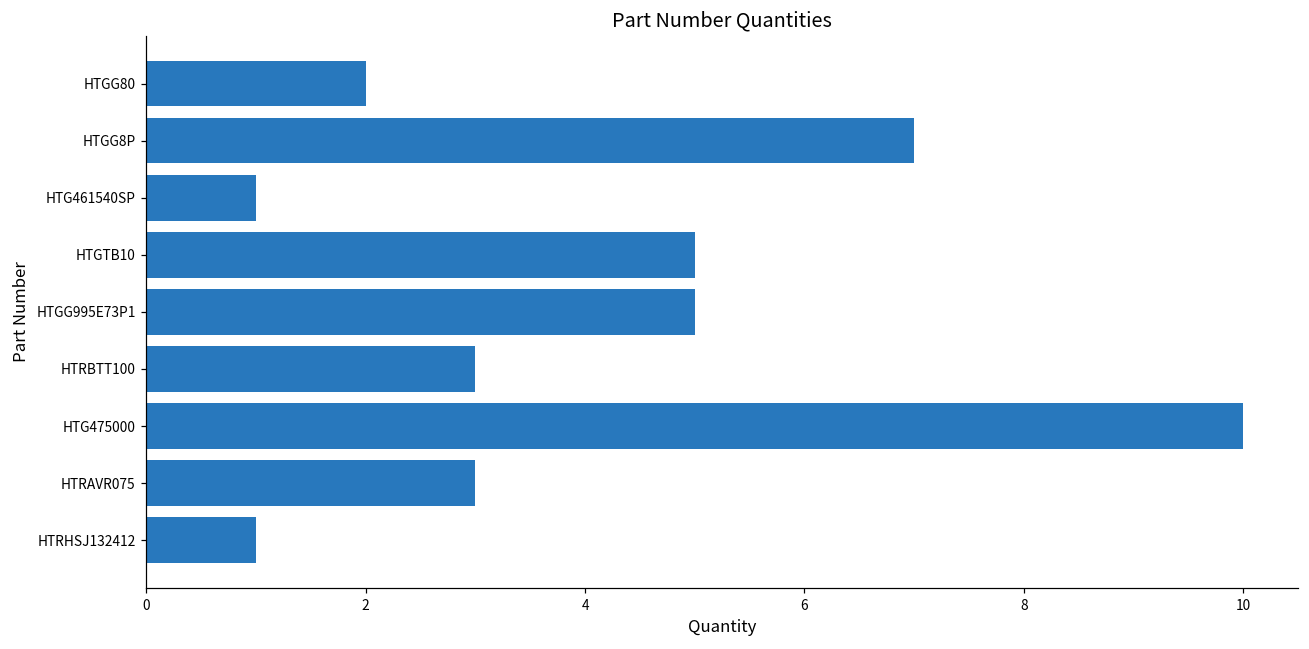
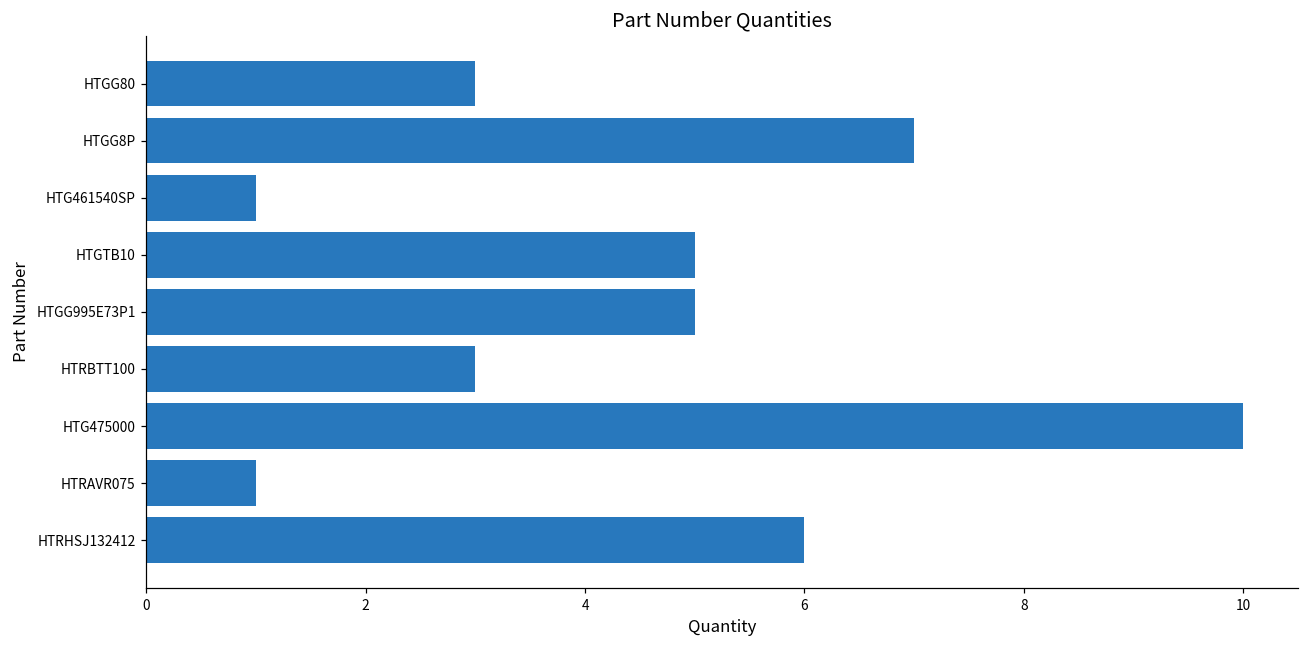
  {
-   "HTGG80": 2,
+   "HTGG80": 3,
    "HTGG8P": 7,
    "HTG461540SP": 1,
    "HTGTB10": 5,
    "HTGG995E73P1": 5,
    "HTRBTT100": 3,
    "HTG475000": 10,
-   "HTRAVR075": 3,
-   "HTRHSJ132412": 1
+   "HTRAVR075": 1,
+   "HTRHSJ132412": 6
  }
